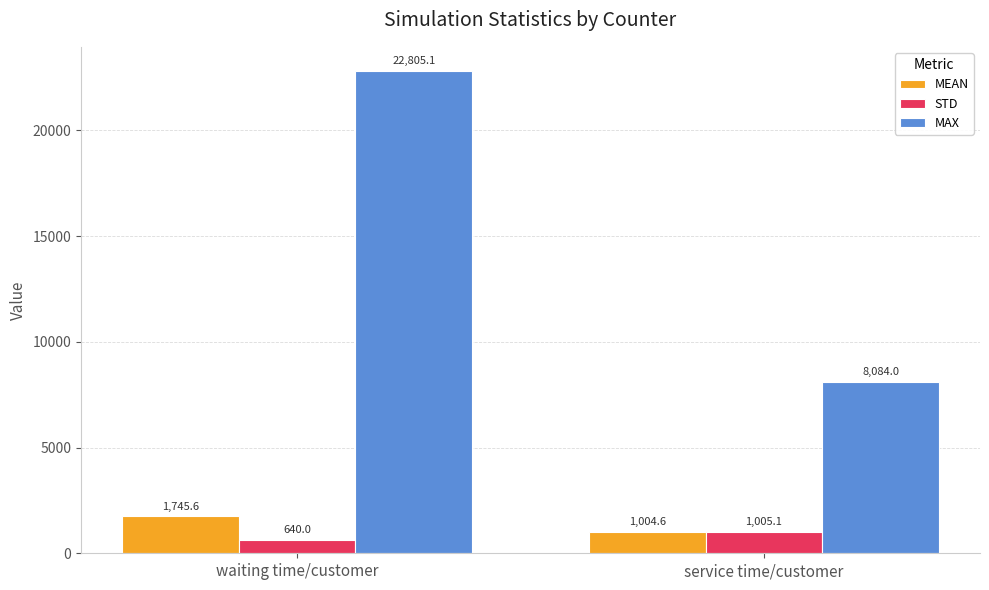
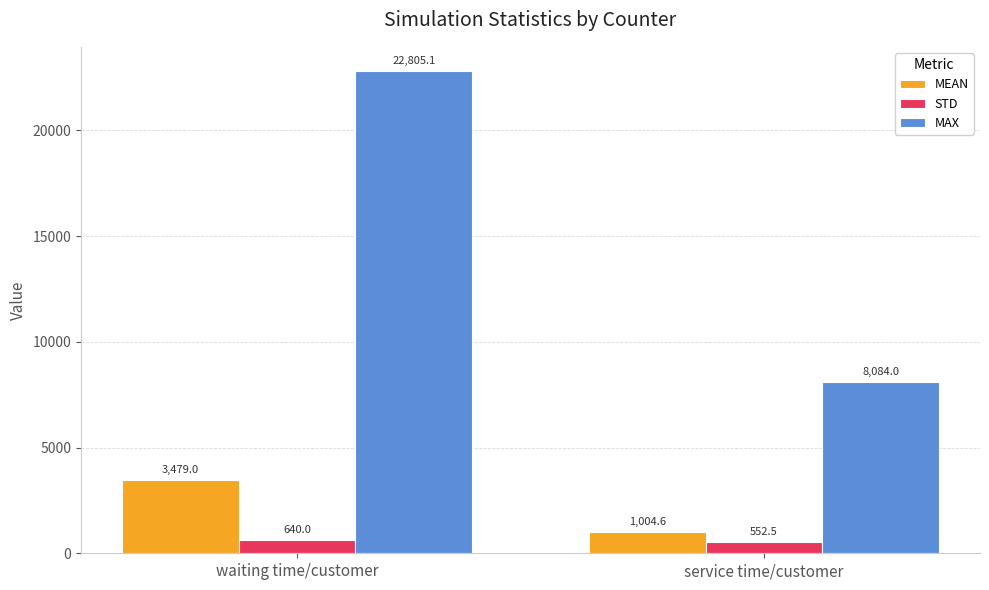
  {
    "MEAN": {
-     "waiting time/customer": "1,745.6",
+     "waiting time/customer": "3,479.0",
      "service time/customer": "1,004.6"
    },
    "STD": {
      "waiting time/customer": "640.0",
-     "service time/customer": "1,005.1"
+     "service time/customer": "552.5"
    },
    "MAX": {
      "waiting time/customer": "22,805.1",
      "service time/customer": "8,084.0"
    }
  }
